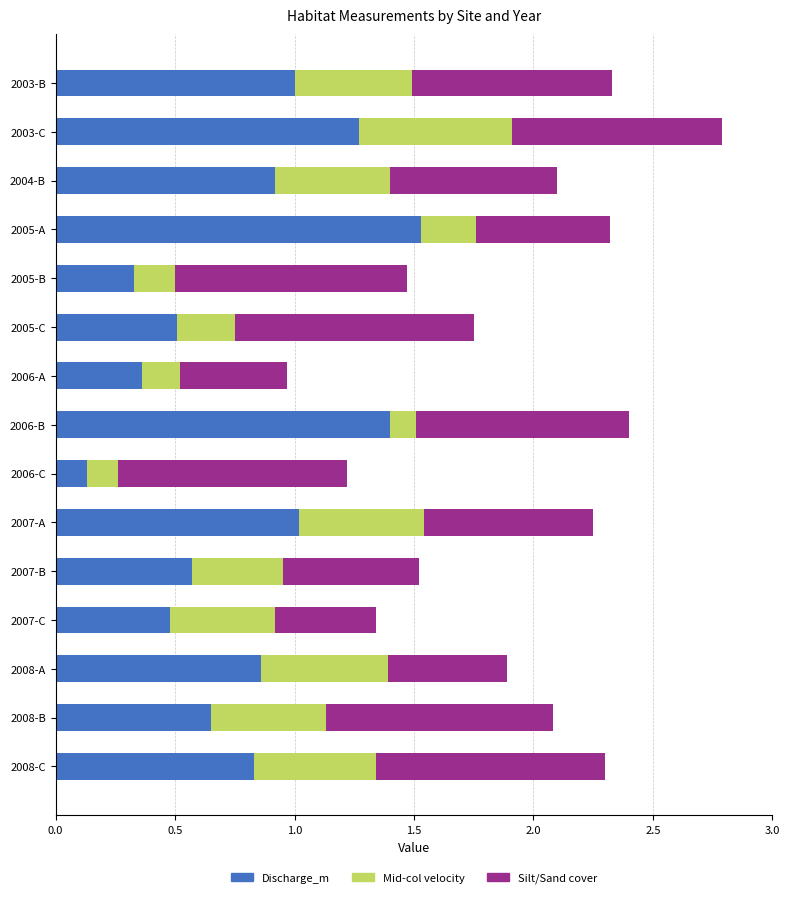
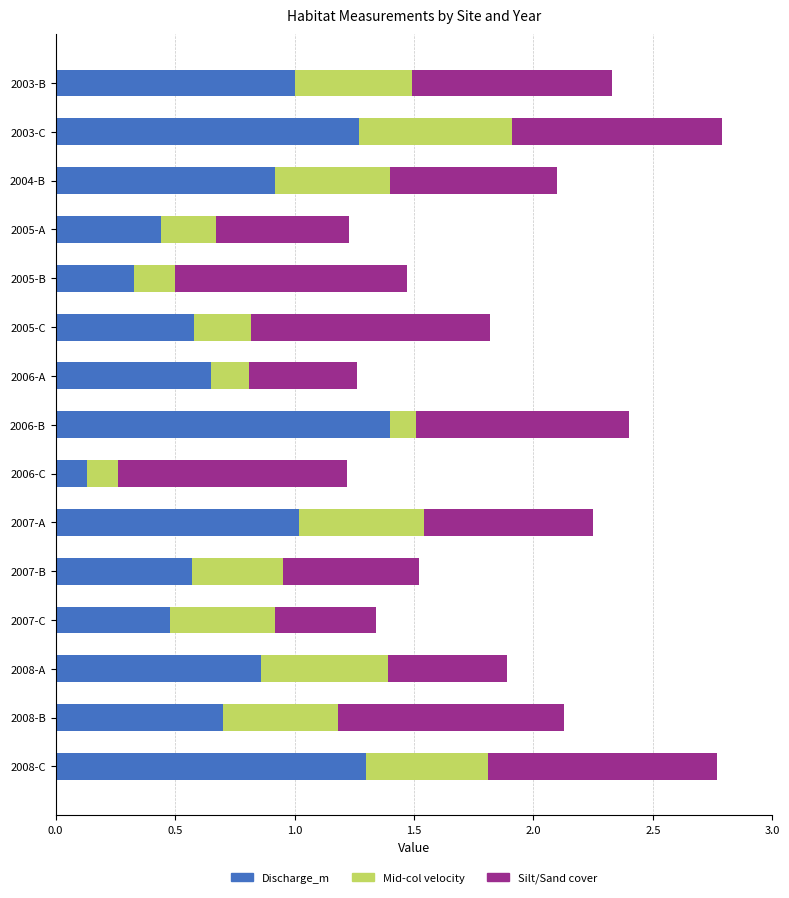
  {
    "Discharge_m": {
      "2003-B": 1.00,
      "2003-C": 1.27,
      "2004-B": 0.92,
-     "2005-A": 1.53,
+     "2005-A": 0.44,
      "2005-B": 0.33,
-     "2005-C": 0.51,
-     "2006-A": 0.36,
+     "2005-C": 0.58,
+     "2006-A": 0.65,
      "2006-B": 1.40,
      "2006-C": 0.13,
      "2007-A": 1.02,
      "2007-B": 0.57,
      "2007-C": 0.48,
      "2008-A": 0.86,
-     "2008-B": 0.65,
-     "2008-C": 0.83
+     "2008-B": 0.70,
+     "2008-C": 1.30
    }
  }
